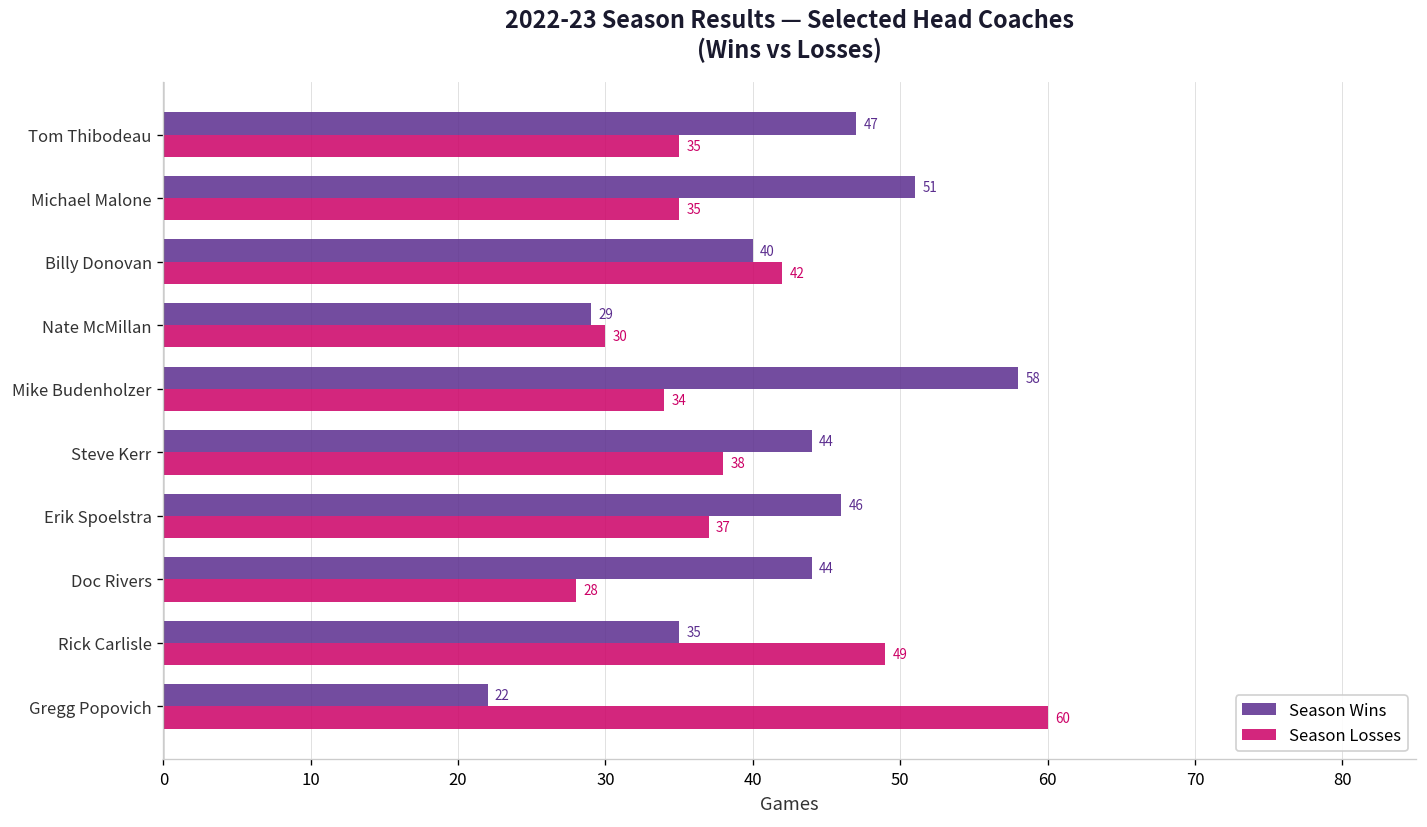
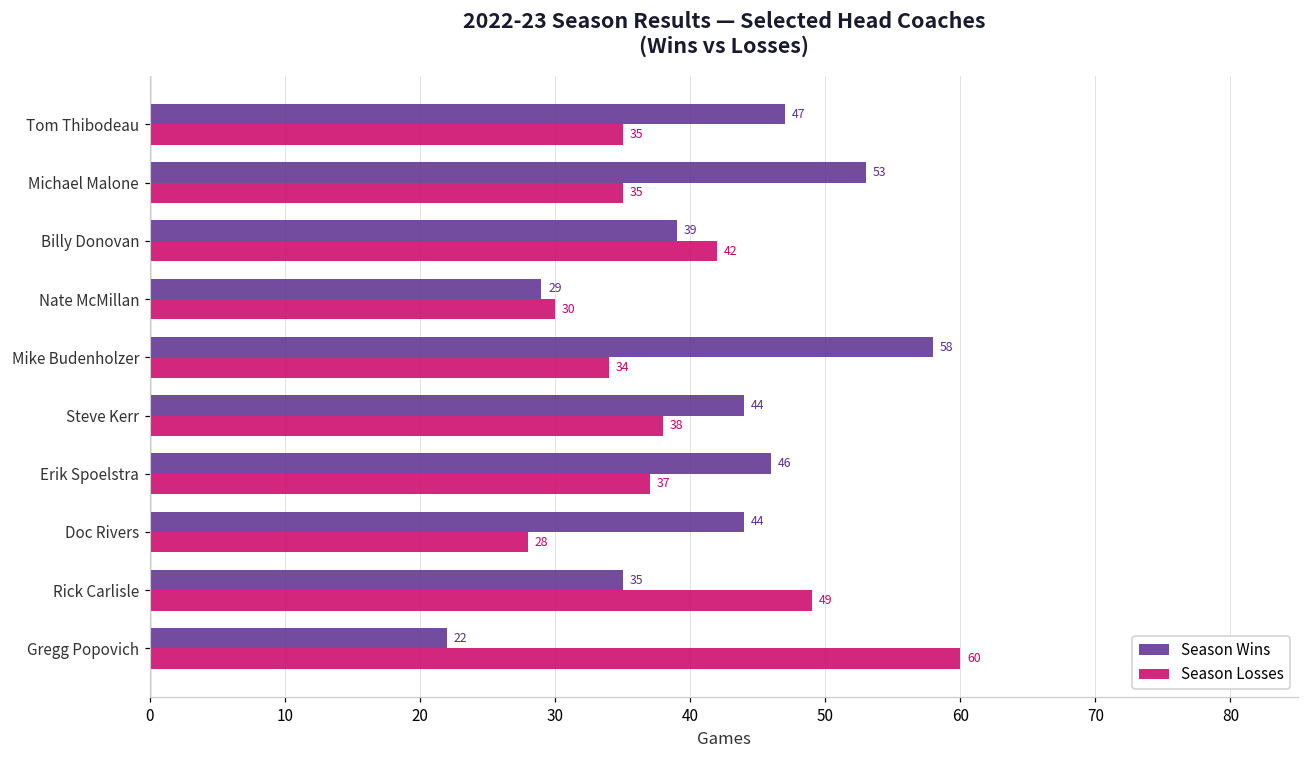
  {
    "Season Wins": {
      "Tom Thibodeau": 47,
-     "Michael Malone": 51,
-     "Billy Donovan": 40,
+     "Michael Malone": 53,
+     "Billy Donovan": 39,
      "Nate McMillan": 29,
      "Mike Budenholzer": 58,
      "Steve Kerr": 44,
      "Erik Spoelstra": 46,
      "Doc Rivers": 44,
      "Rick Carlisle": 35,
      "Gregg Popovich": 22
    },
    "Season Losses": {
      "Tom Thibodeau": 35,
      "Michael Malone": 35,
      "Billy Donovan": 42,
      "Nate McMillan": 30,
      "Mike Budenholzer": 34,
      "Steve Kerr": 38,
      "Erik Spoelstra": 37,
      "Doc Rivers": 28,
      "Rick Carlisle": 49,
      "Gregg Popovich": 60
    }
  }
